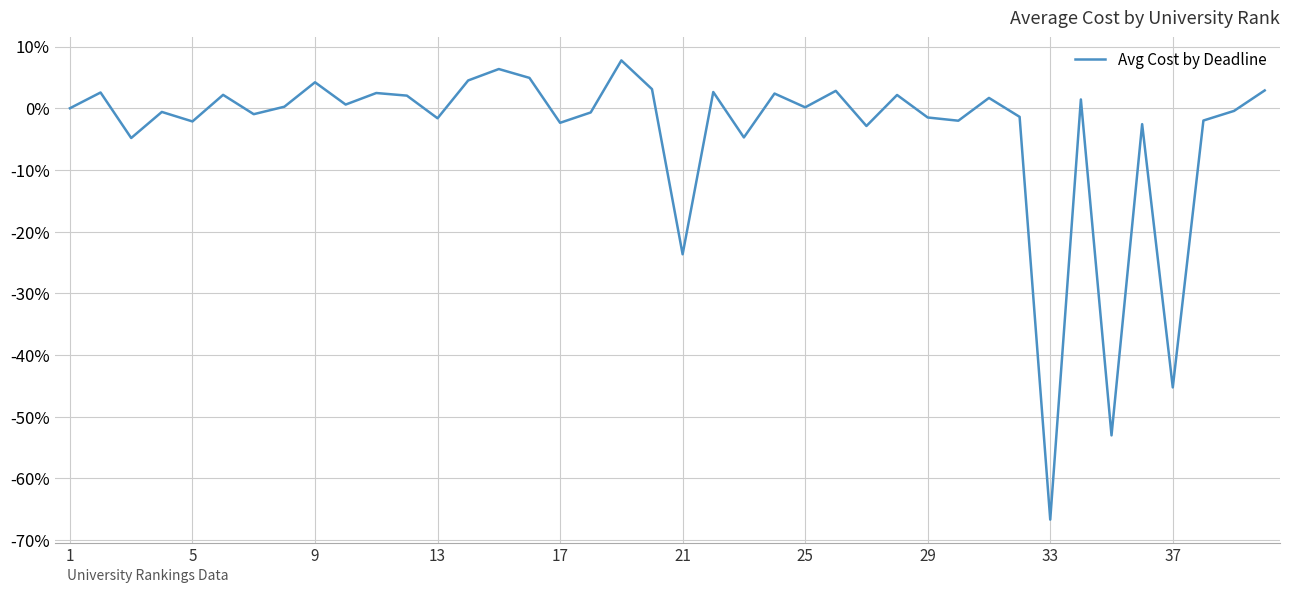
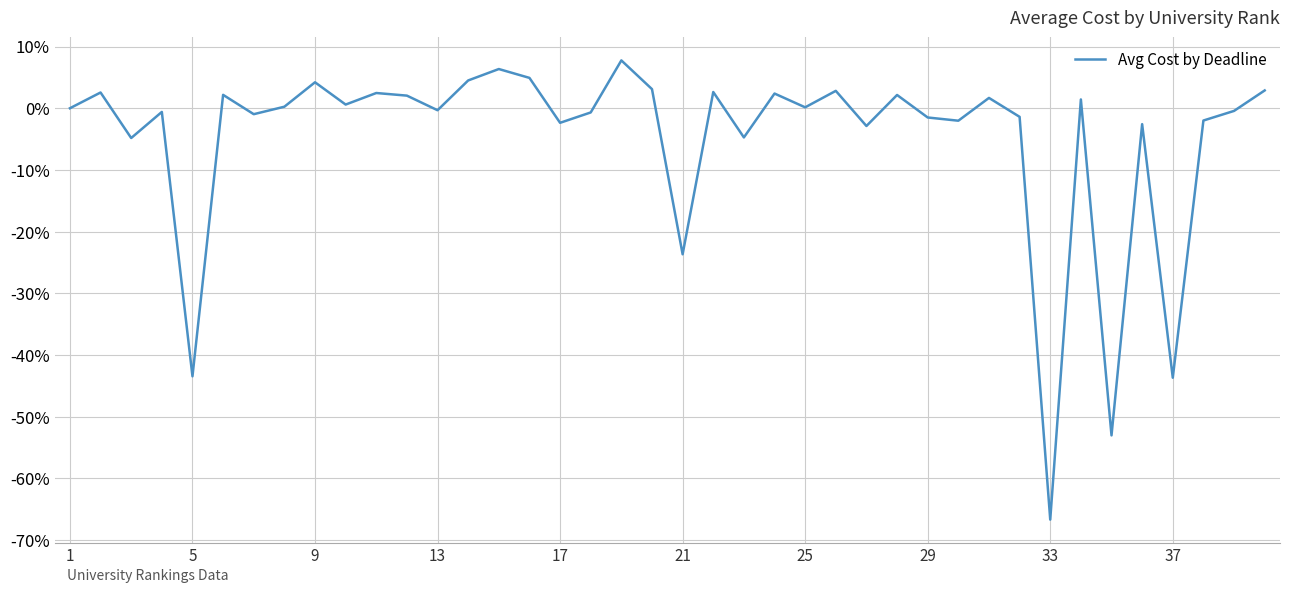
  {
    "1": "0%",
-   "5": "-2%",
+   "5": "-43%",
    "9": "4%",
-   "13": "-2%",
+   "13": "0%",
    "17": "-2%",
    "21": "-24%",
    "25": "0%",
    "29": "-1%",
    "33": "-67%",
-   "37": "-45%"
+   "37": "-44%"
  }
